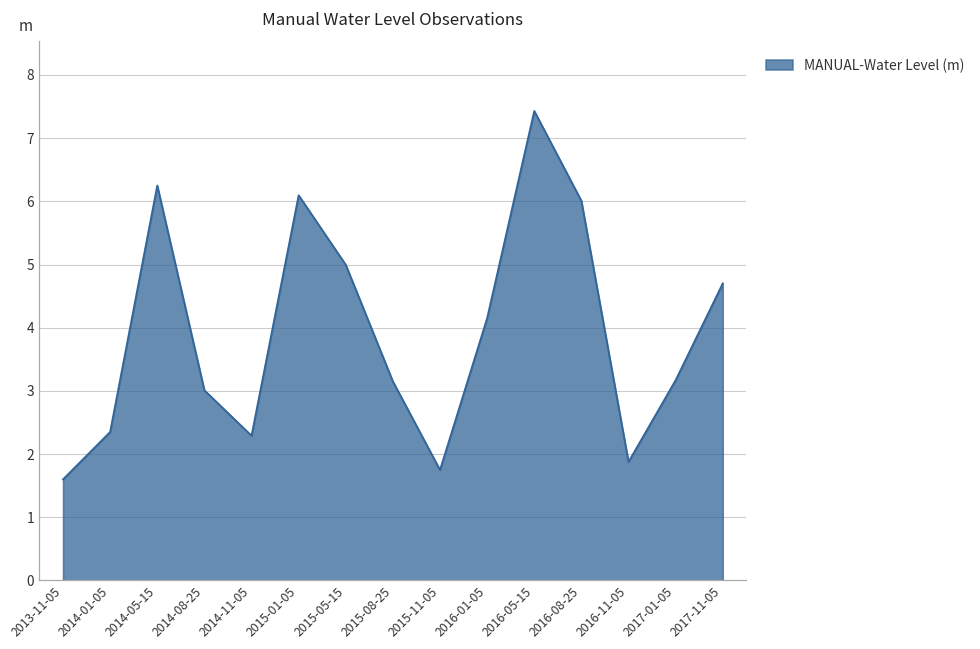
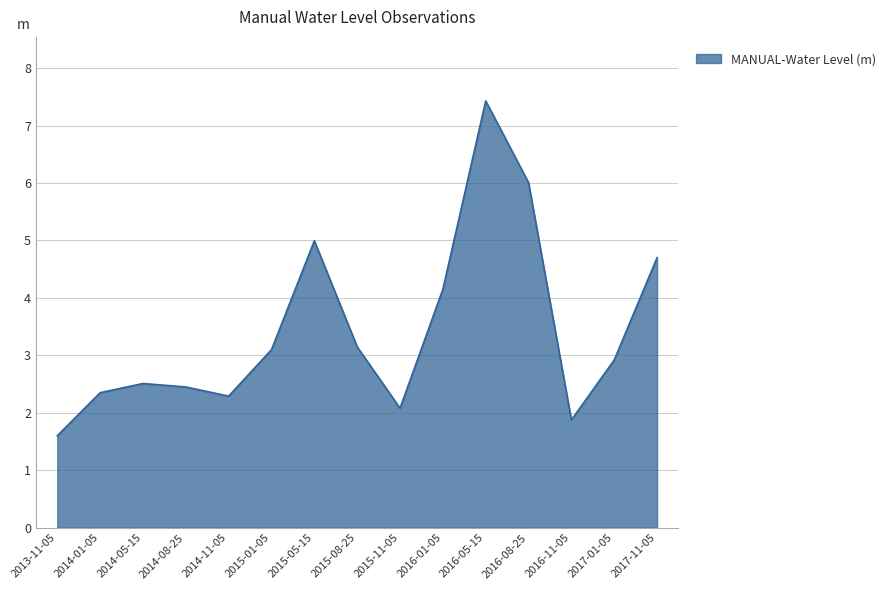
  {
    "2013-11-05": 1.6,
    "2014-01-05": 2.3,
-   "2014-05-15": 6.3,
-   "2014-08-25": 3.0,
+   "2014-05-15": 2.5,
+   "2014-08-25": 2.5,
    "2014-11-05": 2.3,
-   "2015-01-05": 6.1,
+   "2015-01-05": 3.1,
    "2015-05-15": 5.0,
    "2015-08-25": 3.1,
-   "2015-11-05": 1.7,
+   "2015-11-05": 2.1,
    "2016-01-05": 4.2,
    "2016-05-15": 7.4,
    "2016-08-25": 6.0,
    "2016-11-05": 1.9,
-   "2017-01-05": 3.2,
+   "2017-01-05": 2.9,
    "2017-11-05": 4.7
  }
